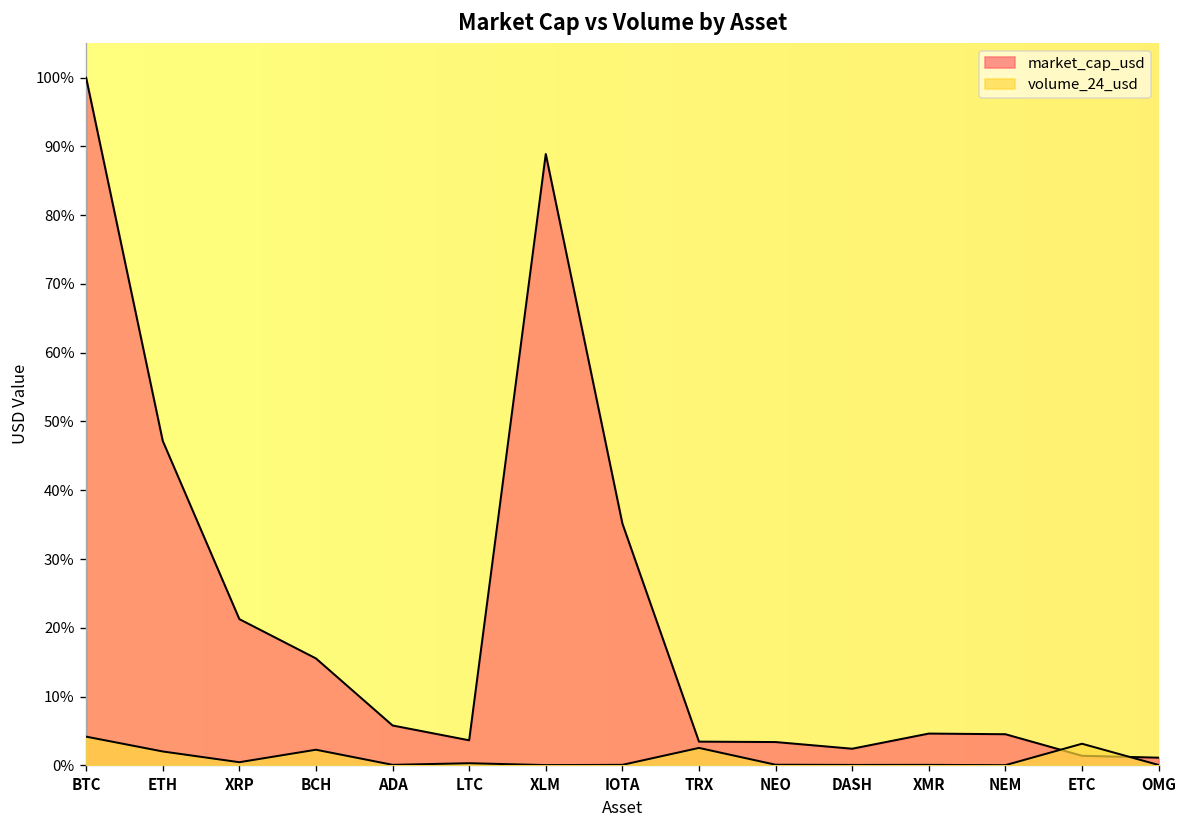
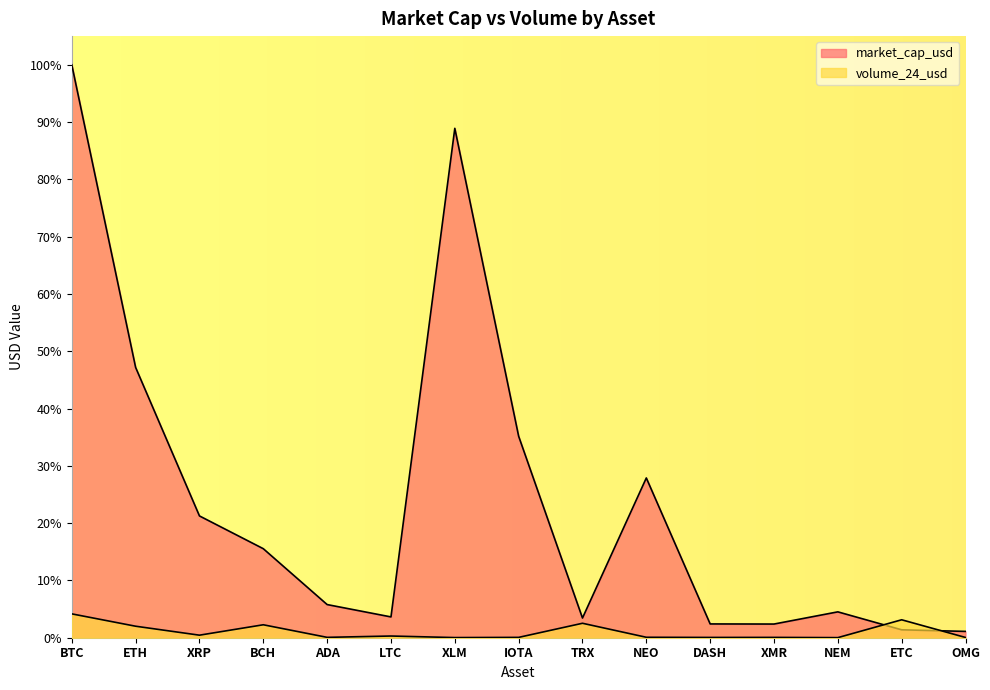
  {
    "market_cap_usd": {
      "BTC": "100%",
      "ETH": "47%",
      "XRP": "21%",
      "BCH": "16%",
      "ADA": "6%",
      "LTC": "4%",
      "XLM": "89%",
      "IOTA": "35%",
      "TRX": "3%",
-     "NEO": "3%",
+     "NEO": "28%",
      "DASH": "2%",
-     "XMR": "5%",
+     "XMR": "2%",
      "NEM": "5%",
      "ETC": "1%",
      "OMG": "1%"
    },
    "volume_24_usd": {
      "BTC": "4%",
      "ETH": "2%",
      "XRP": "0%",
      "BCH": "2%",
      "ADA": "0%",
      "LTC": "0%",
      "XLM": "0%",
      "IOTA": "0%",
      "TRX": "3%",
      "NEO": "0%",
      "DASH": "0%",
      "XMR": "0%",
      "NEM": "0%",
      "ETC": "3%",
      "OMG": "0%"
    }
  }
